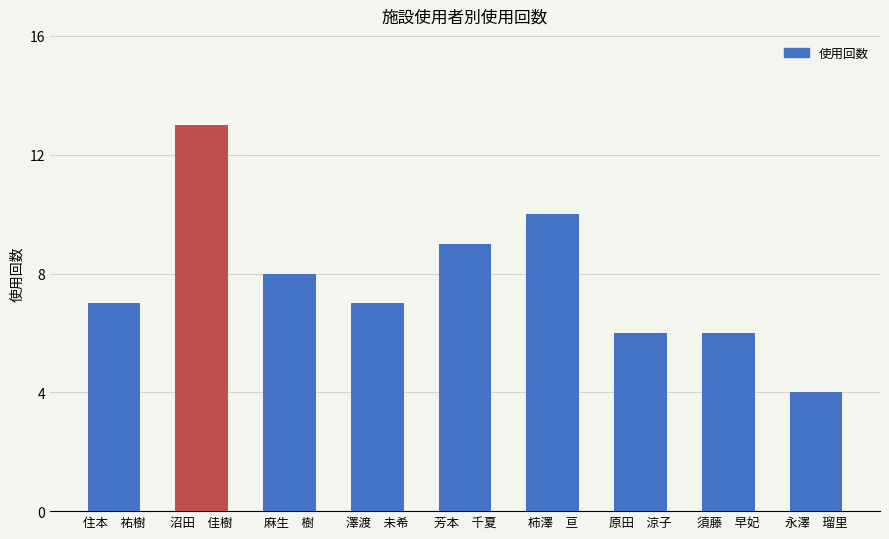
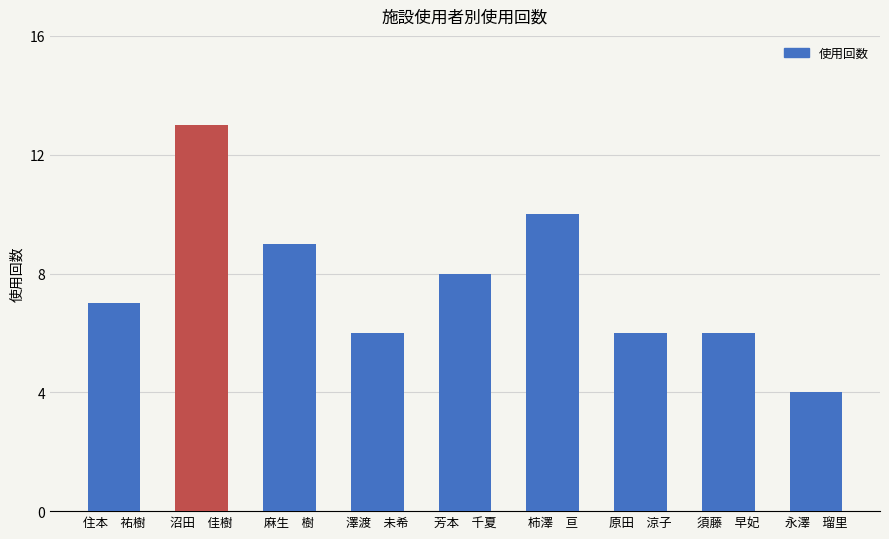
  {
    "住本 祐樹": 7,
    "沼田 佳樹": 13,
-   "麻生 樹": 8,
-   "澤渡 未希": 7,
-   "芳本 千夏": 9,
+   "麻生 樹": 9,
+   "澤渡 未希": 6,
+   "芳本 千夏": 8,
    "柿澤 亘": 10,
    "原田 涼子": 6,
    "須藤 早妃": 6,
    "永澤 瑠里": 4
  }
